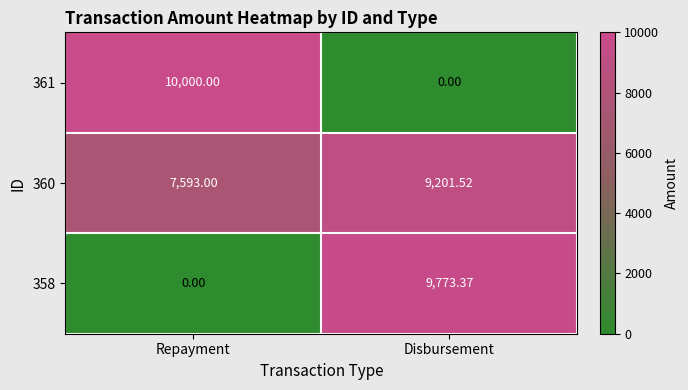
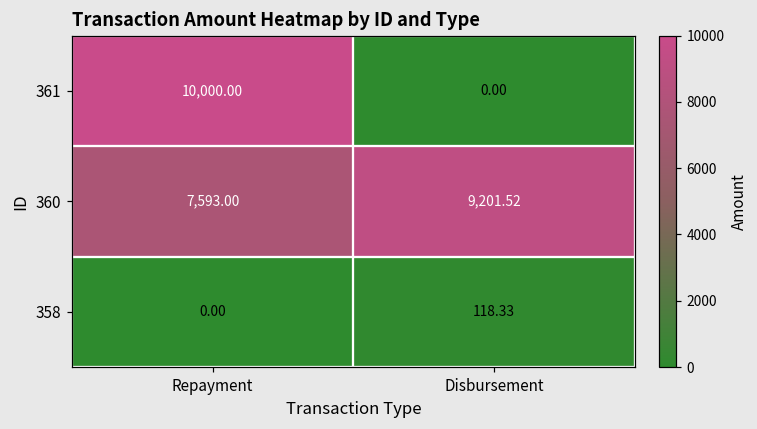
  {
    "361": {
      "Repayment": "10,000.00",
      "Disbursement": "0.00"
    },
    "360": {
      "Repayment": "7,593.00",
      "Disbursement": "9,201.52"
    },
    "358": {
      "Repayment": "0.00",
-     "Disbursement": "9,773.37"
+     "Disbursement": "118.33"
    }
  }
